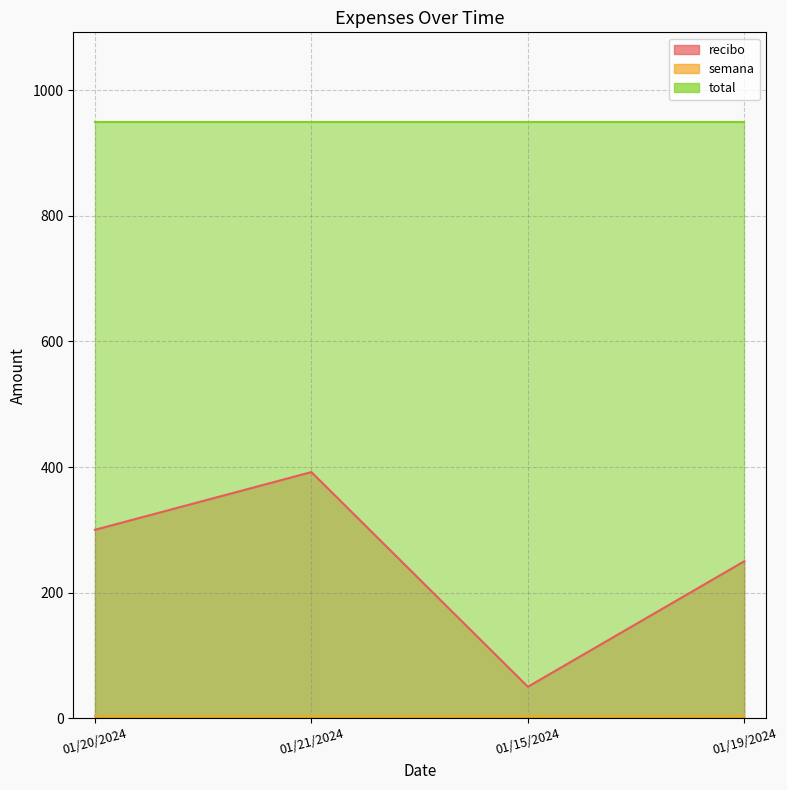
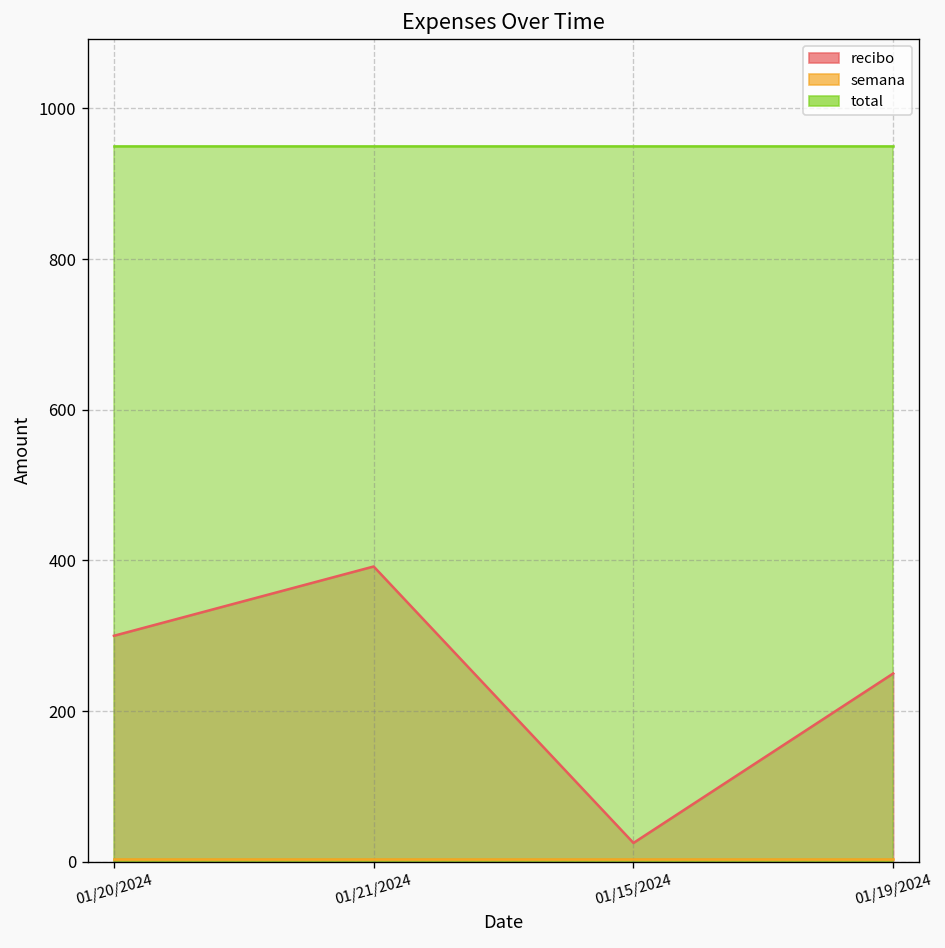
  {
    "recibo": {
      "01/20/2024": 300,
      "01/21/2024": 390,
-     "01/15/2024": 50,
+     "01/15/2024": 30,
      "01/19/2024": 250
    },
    "semana": {
      "01/20/2024": 0,
      "01/21/2024": 0,
      "01/15/2024": 0,
      "01/19/2024": 0
    },
    "total": {
      "01/20/2024": 950,
      "01/21/2024": 950,
      "01/15/2024": 950,
      "01/19/2024": 950
    }
  }
